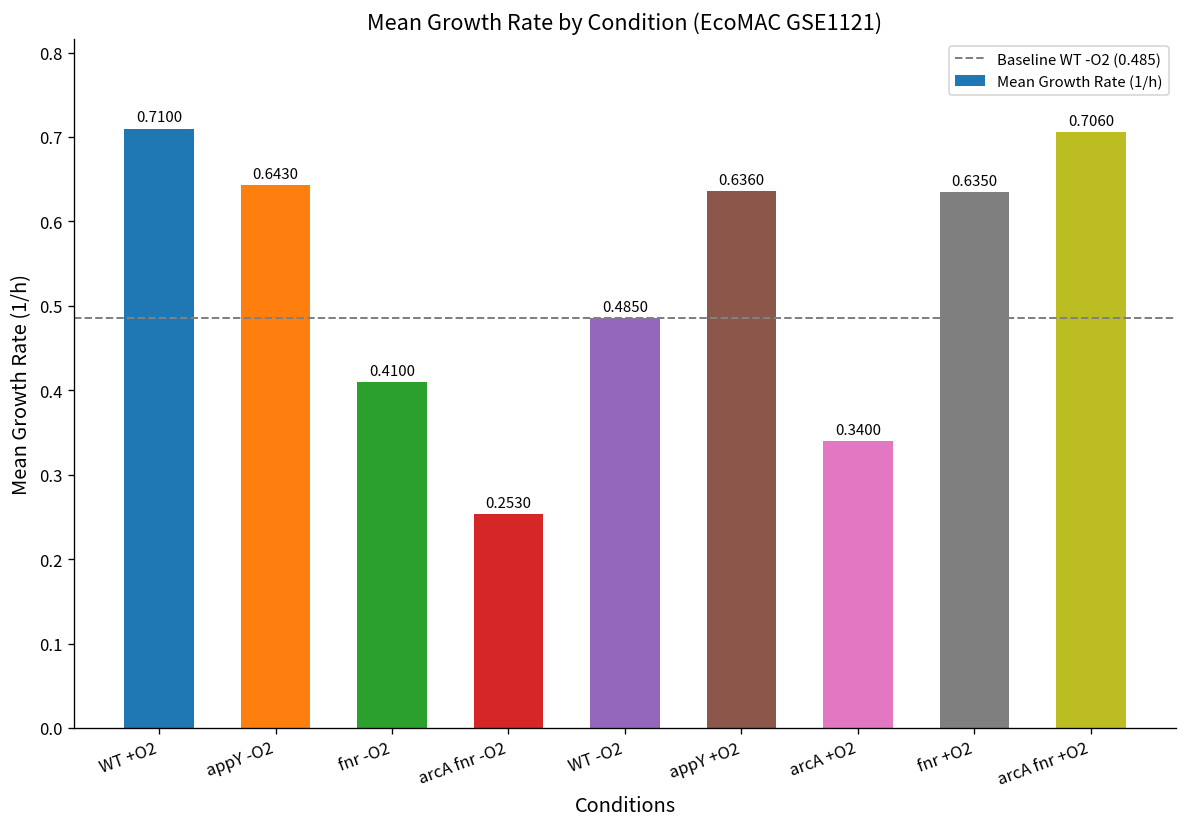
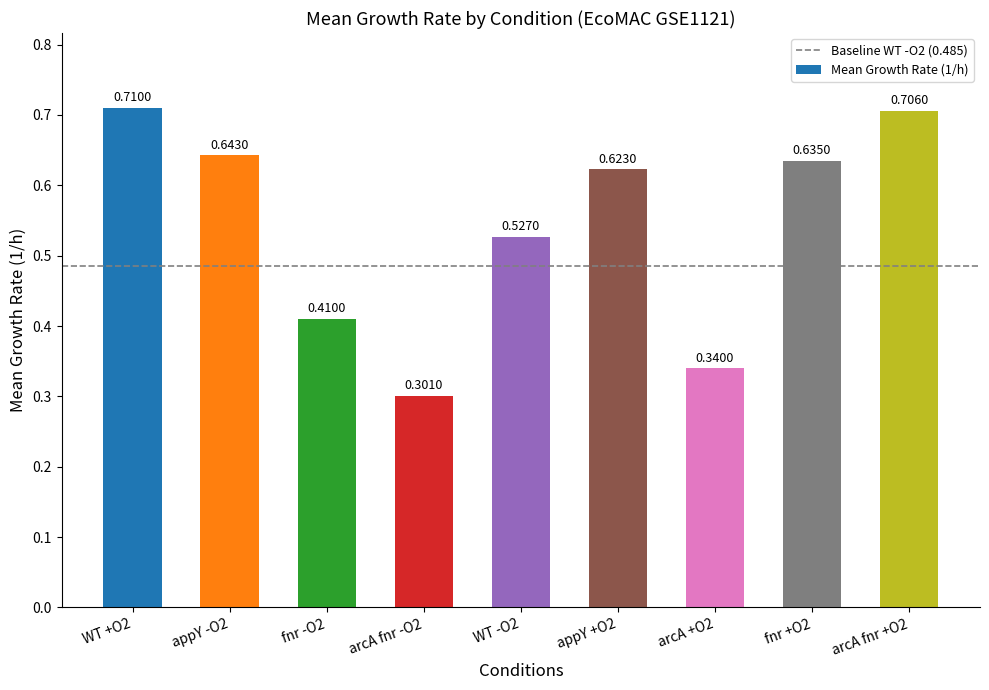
  {
    "WT +O2": 0.7100,
    "appY -O2": 0.6430,
    "fnr -O2": 0.4100,
-   "arcA fnr -O2": 0.2530,
-   "WT -O2": 0.4850,
-   "appY +O2": 0.6360,
+   "arcA fnr -O2": 0.3010,
+   "WT -O2": 0.5270,
+   "appY +O2": 0.6230,
    "arcA +O2": 0.3400,
    "fnr +O2": 0.6350,
    "arcA fnr +O2": 0.7060
  }
